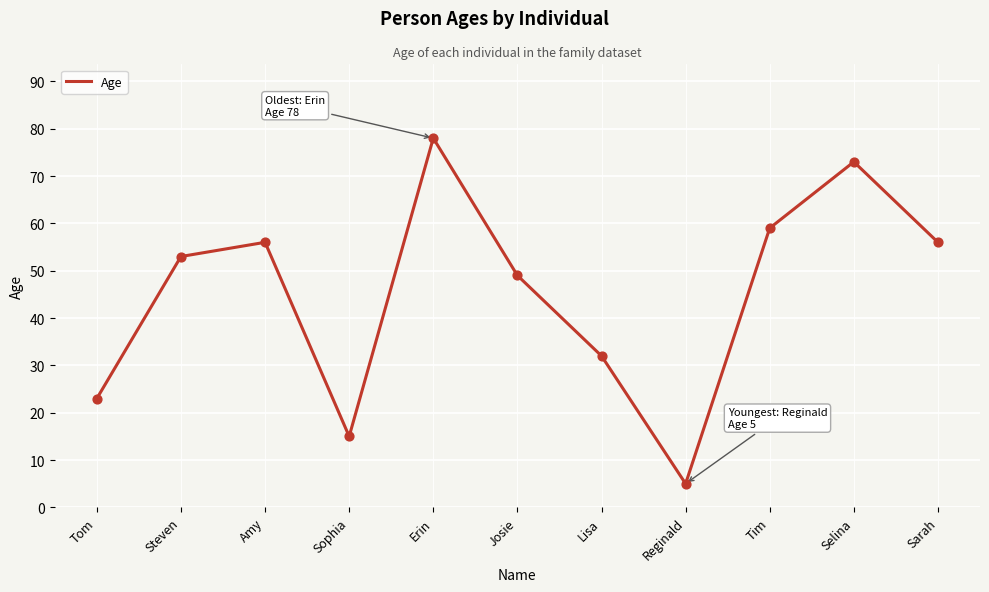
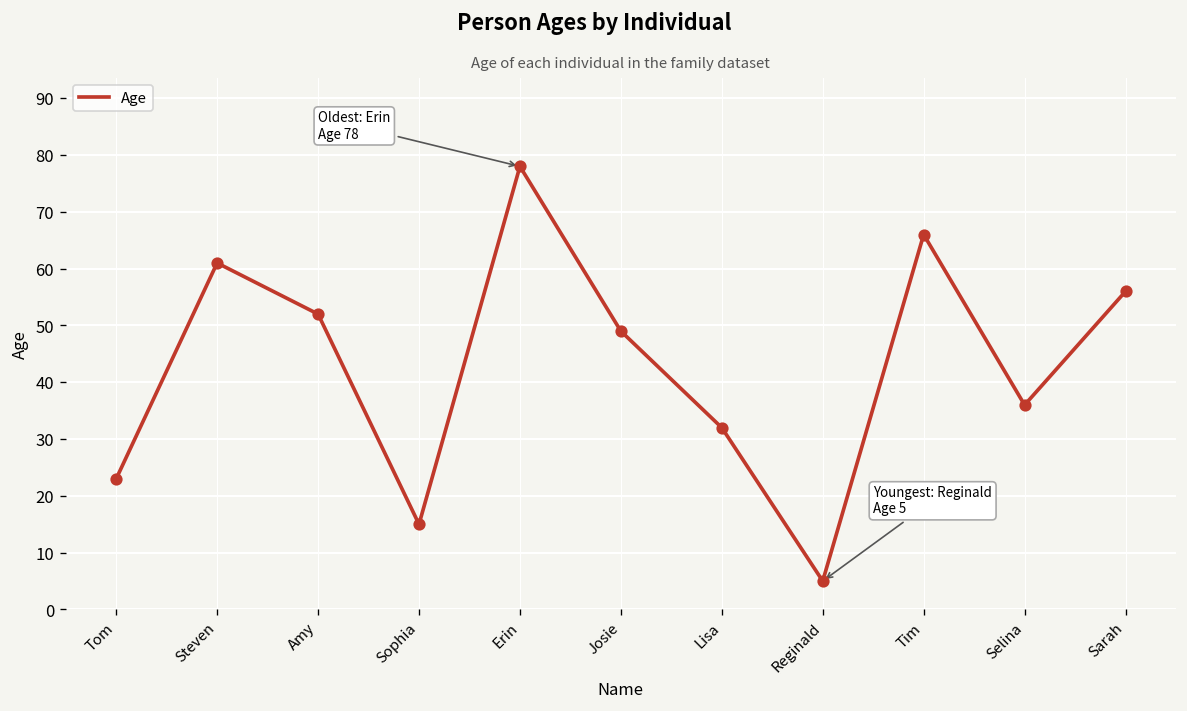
  {
    "Tom": 23,
-   "Steven": 53,
-   "Amy": 56,
+   "Steven": 61,
+   "Amy": 52,
    "Sophia": 15,
    "Josie": 49,
    "Lisa": 32,
-   "Tim": 59,
-   "Selina": 73,
+   "Tim": 66,
+   "Selina": 36,
    "Sarah": 56
  }
